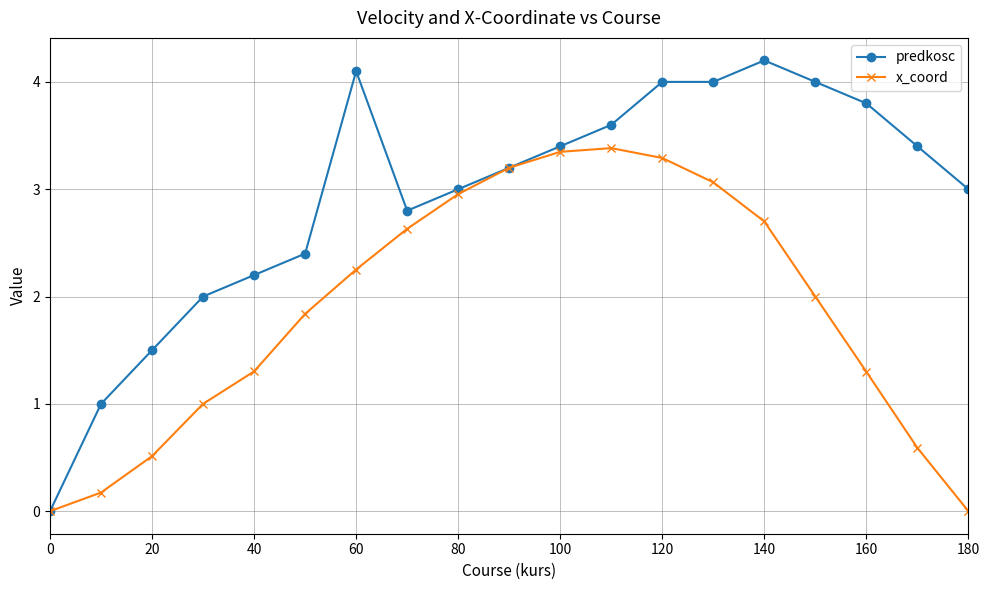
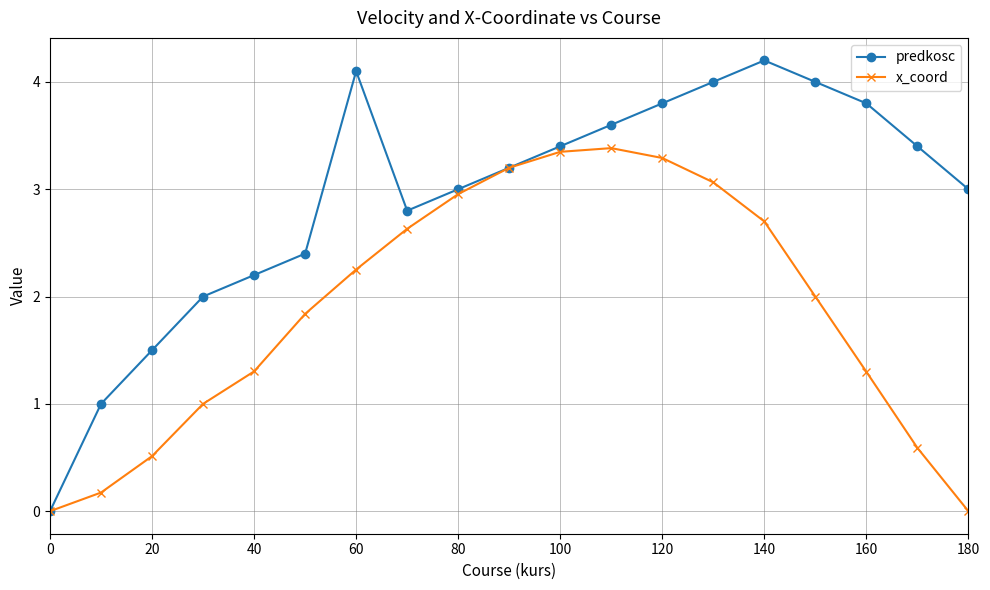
  {
    "predkosc": {
      "20": 1.5,
      "40": 2.2,
      "60": 4.1,
      "80": 3.0,
      "100": 3.4,
-     "120": 4.0,
+     "120": 3.8,
      "140": 4.2,
      "160": 3.8,
      "180": 3.0
    },
    "x_coord": {
      "20": 0.5,
      "40": 1.3,
      "60": 2.25,
      "80": 2.95,
      "100": 3.35,
      "120": 3.3,
      "140": 2.7,
      "160": 1.3,
      "180": 0.0
    }
  }
